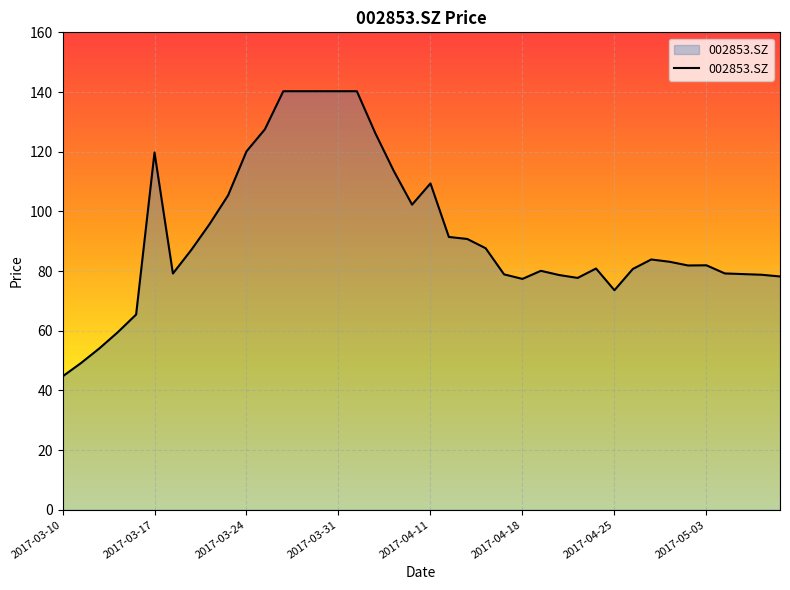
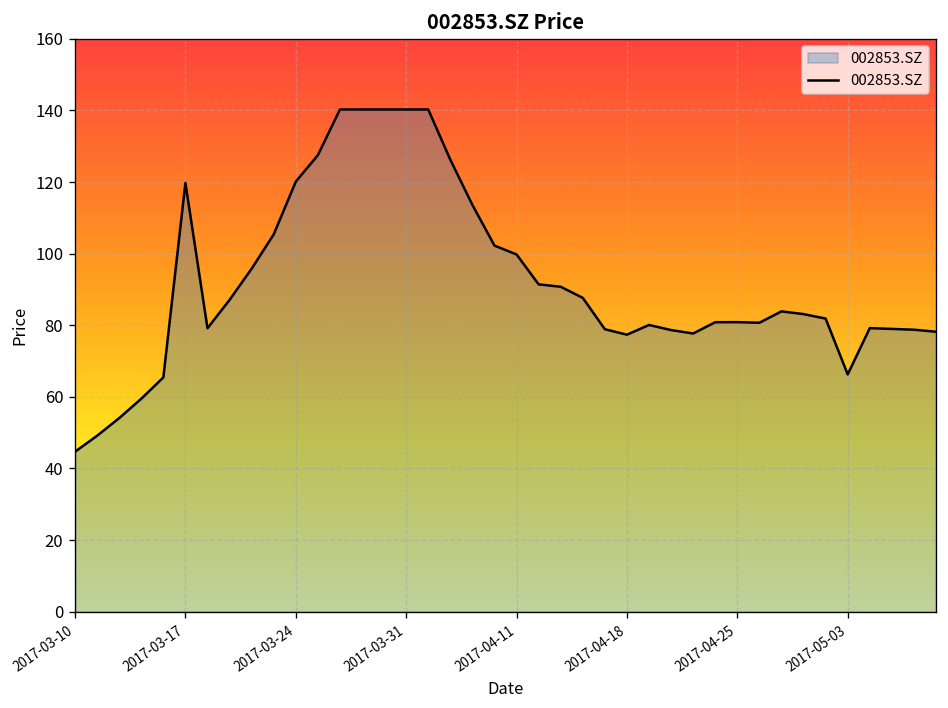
  {
    "2017-03-10": 45,
    "2017-03-17": 120,
    "2017-03-24": 120,
    "2017-03-31": 140,
-   "2017-04-11": 109,
+   "2017-04-11": 100,
    "2017-04-18": 77,
-   "2017-04-25": 74,
-   "2017-05-03": 82
+   "2017-04-25": 81,
+   "2017-05-03": 66
  }
